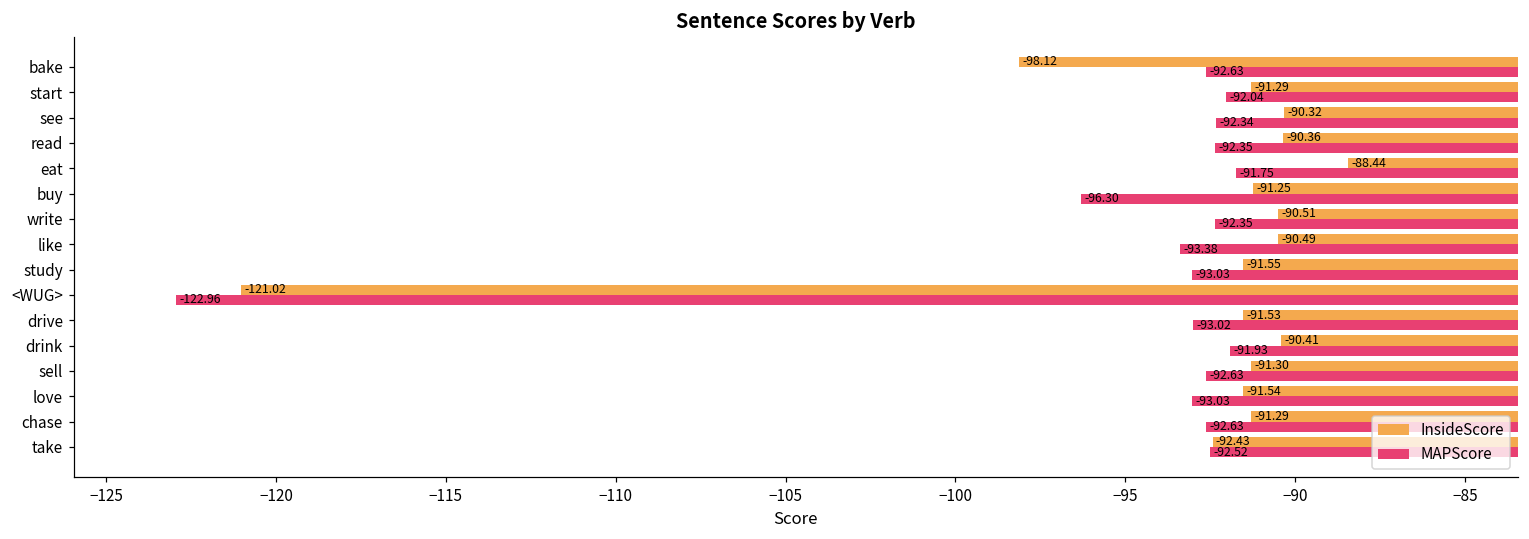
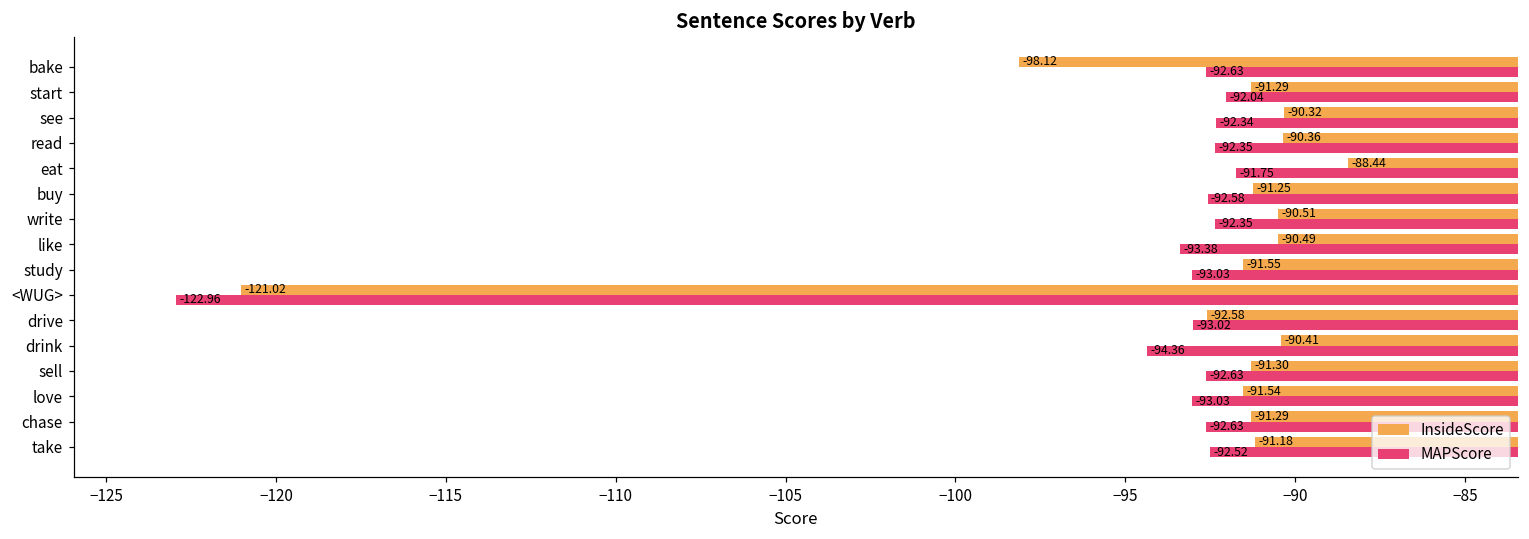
  {
    "InsideScore": {
      "bake": -98.12,
      "start": -91.29,
      "see": -90.32,
      "read": -90.36,
      "eat": -88.44,
      "buy": -91.25,
      "write": -90.51,
      "like": -90.49,
      "study": -91.55,
      "<WUG>": -121.02,
-     "drive": -91.53,
+     "drive": -92.58,
      "drink": -90.41,
      "sell": -91.30,
      "love": -91.54,
      "chase": -91.29,
-     "take": -92.43
+     "take": -91.18
    },
    "MAPScore": {
      "bake": -92.63,
      "start": -92.04,
      "see": -92.34,
      "read": -92.35,
      "eat": -91.75,
-     "buy": -96.30,
+     "buy": -92.58,
      "write": -92.35,
      "like": -93.38,
      "study": -93.03,
      "<WUG>": -122.96,
      "drive": -93.02,
-     "drink": -91.93,
+     "drink": -94.36,
      "sell": -92.63,
      "love": -93.03,
      "chase": -92.63,
      "take": -92.52
    }
  }
